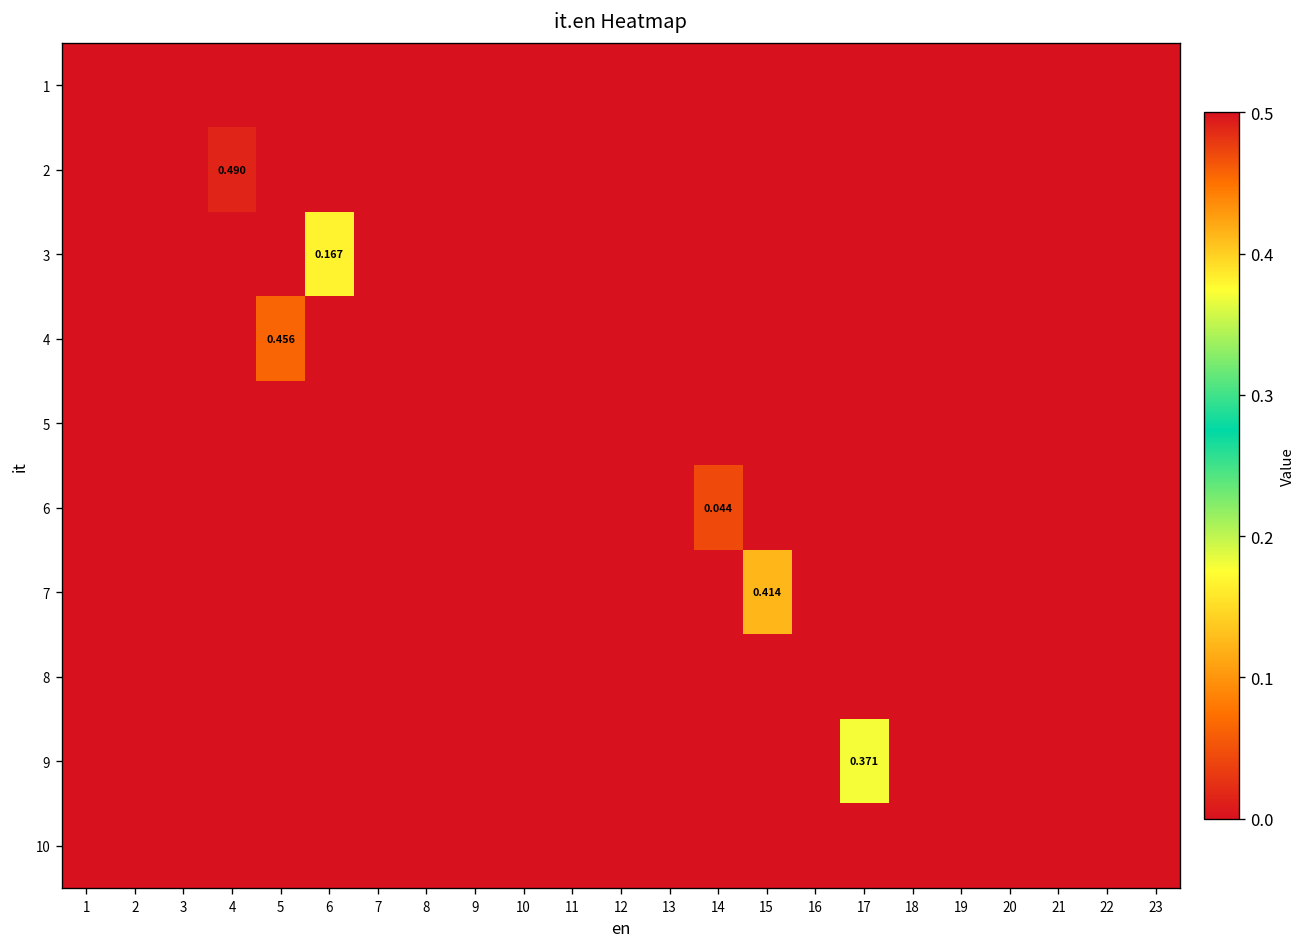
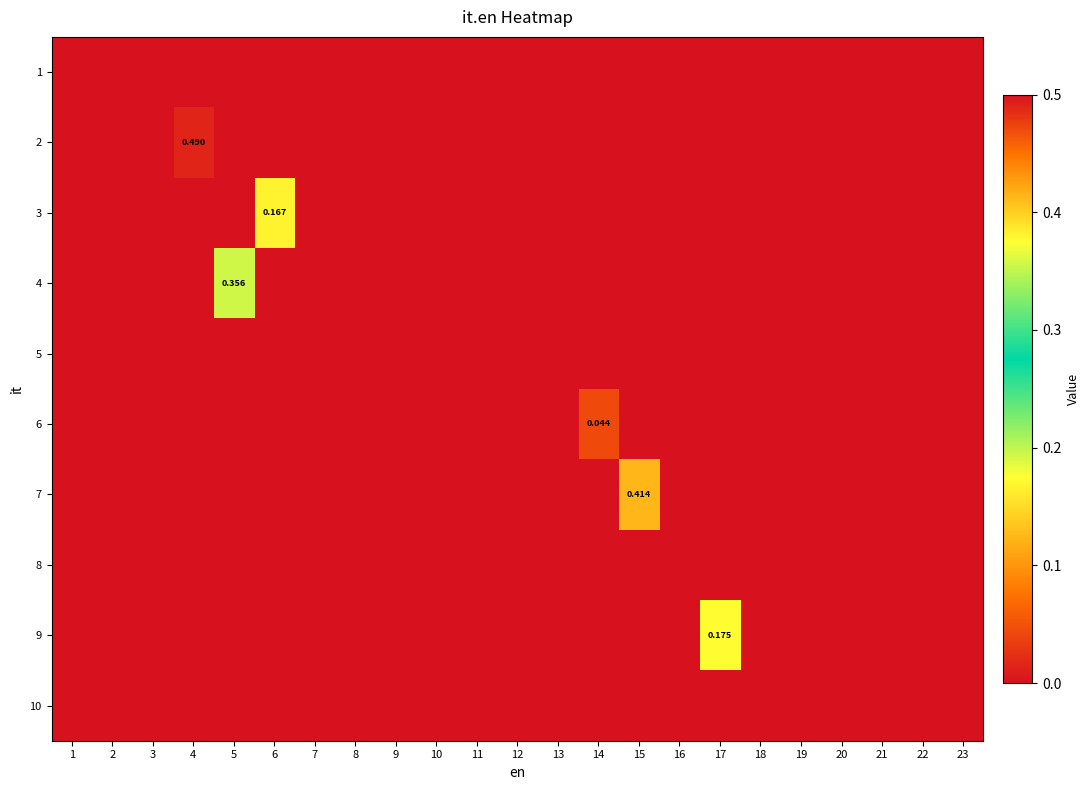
  {
    "2": {
      "4": 0.490
    },
    "3": {
      "6": 0.167
    },
    "4": {
-     "5": 0.456
+     "5": 0.356
    },
    "6": {
      "14": 0.044
    },
    "7": {
      "15": 0.414
    },
    "9": {
-     "17": 0.371
+     "17": 0.175
    }
  }
